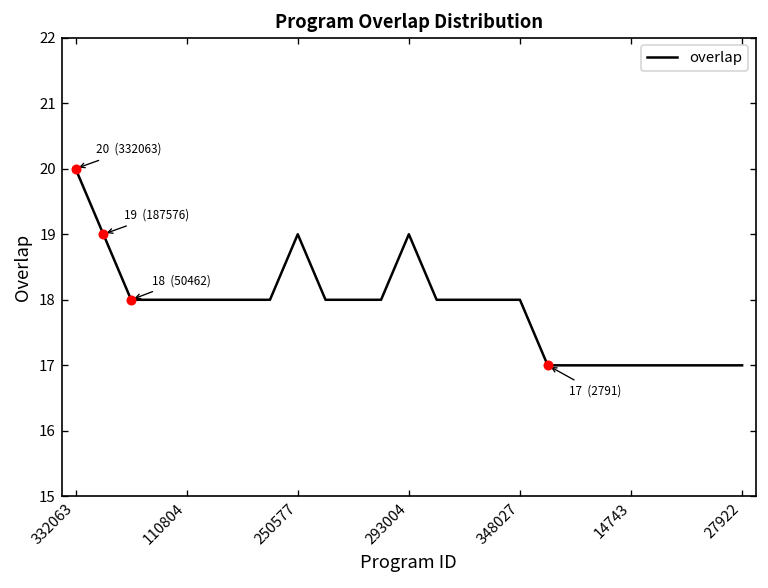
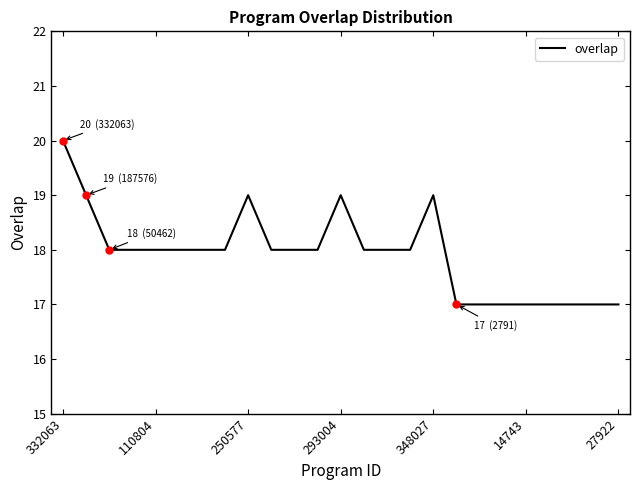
  {
    "overlap": {
      "250577": 19,
      "293004": 19,
-     "348027": 18,
+     "348027": 19,
      "14743": 17,
      "27922": 17
    }
  }
